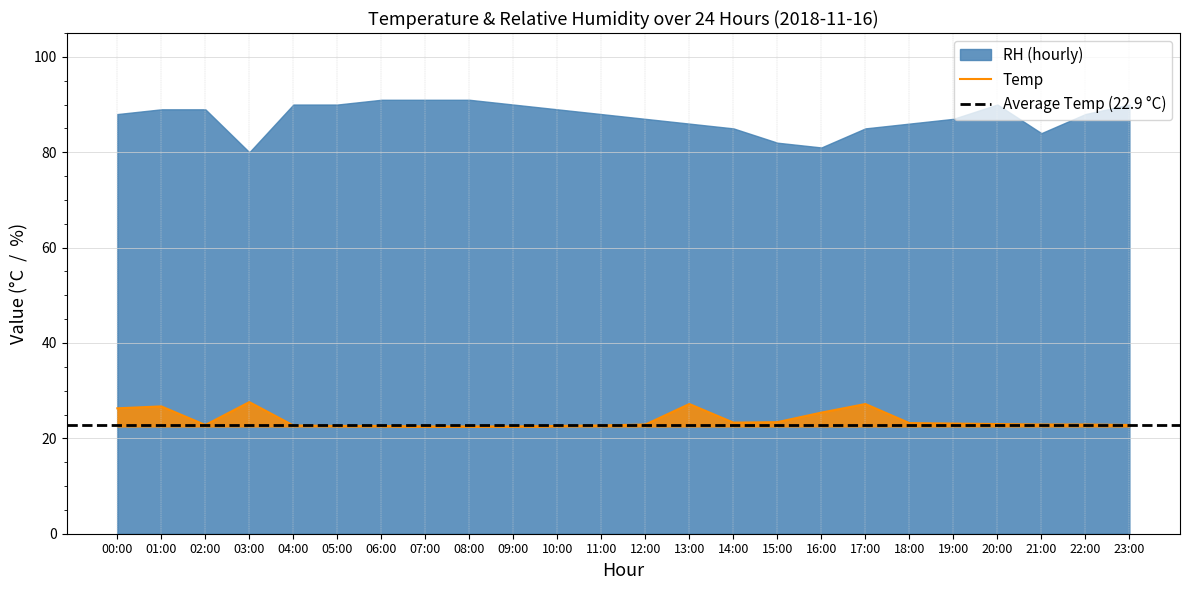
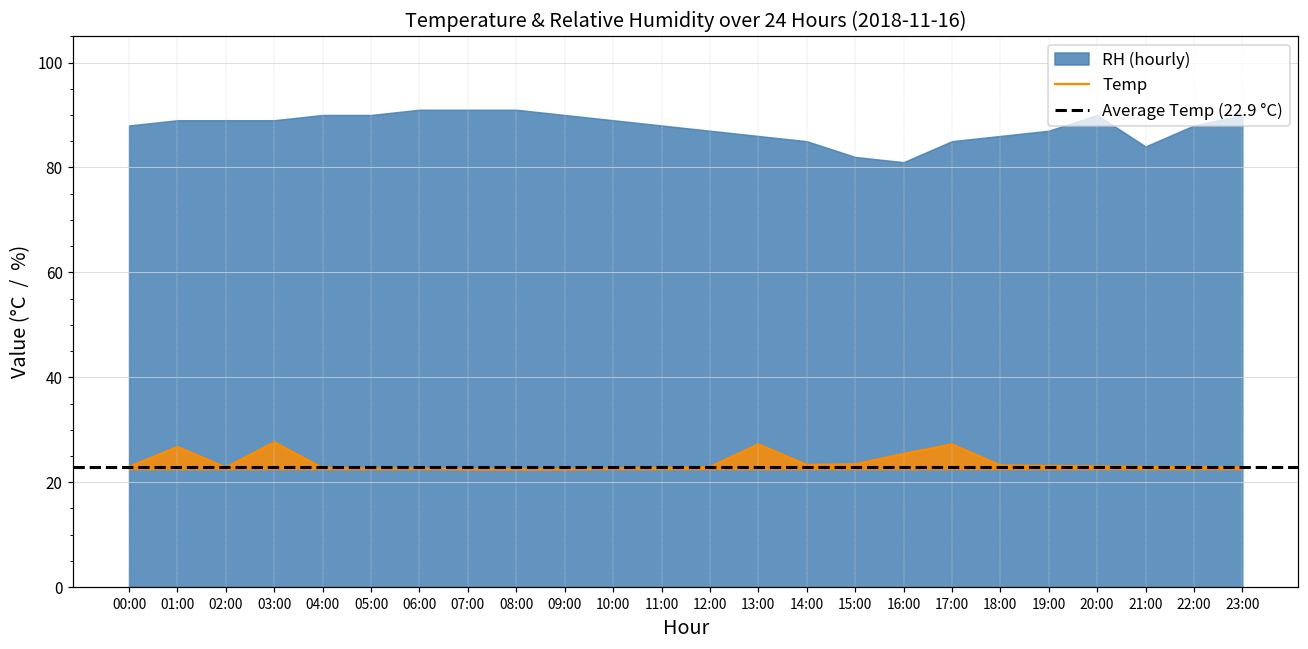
  {
    "Temp": {
-     "00:00": 26,
+     "00:00": 23,
      "01:00": 27,
      "02:00": 23,
      "03:00": 28,
      "04:00": 23,
      "05:00": 23,
      "06:00": 23,
      "07:00": 23,
      "08:00": 23,
      "09:00": 23,
      "10:00": 23,
      "11:00": 23,
      "12:00": 23,
      "13:00": 27,
      "14:00": 23,
      "15:00": 23,
      "16:00": 25,
      "17:00": 27,
      "18:00": 23,
      "19:00": 23,
      "20:00": 23,
      "21:00": 23,
      "22:00": 23,
      "23:00": 23
    },
    "RH (hourly)": {
      "00:00": 88,
      "01:00": 89,
      "02:00": 89,
-     "03:00": 80,
+     "03:00": 89,
      "04:00": 90,
      "05:00": 90,
      "06:00": 91,
      "07:00": 91,
      "08:00": 91,
      "09:00": 90,
      "10:00": 89,
      "11:00": 88,
      "12:00": 87,
      "13:00": 86,
      "14:00": 85,
      "15:00": 82,
      "16:00": 81,
      "17:00": 85,
      "18:00": 86,
      "19:00": 87,
      "21:00": 84
    }
  }
